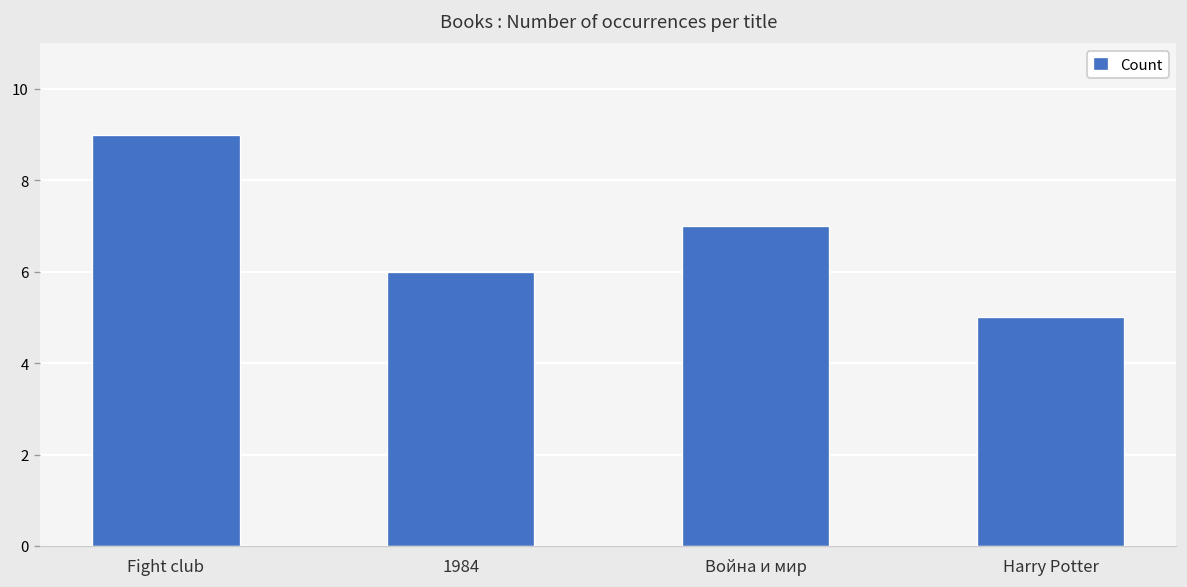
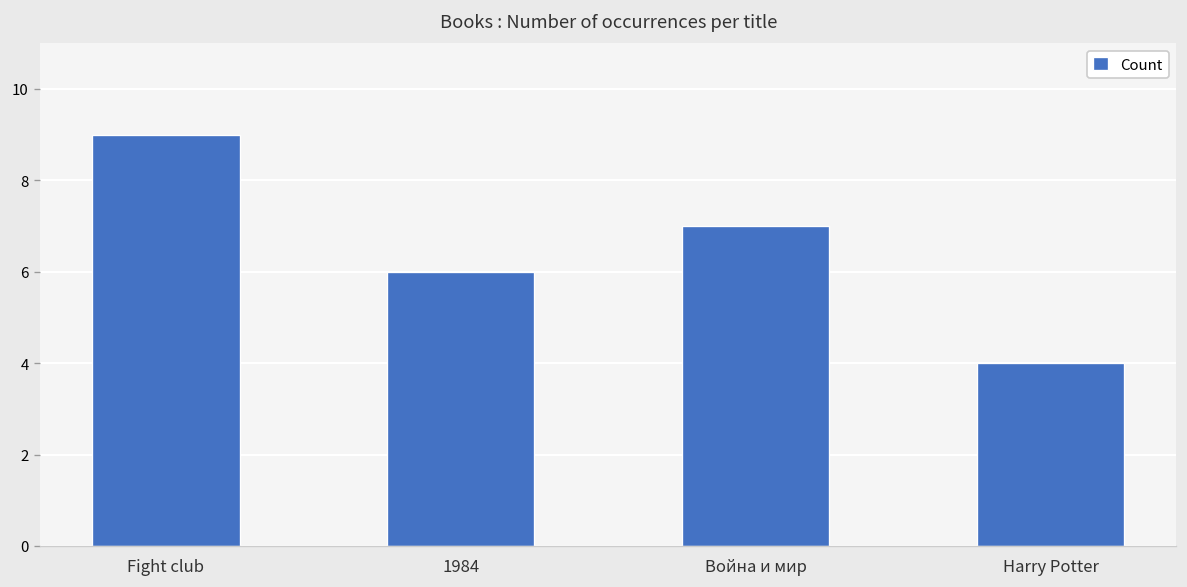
  {
    "Fight club": 9,
    "1984": 6,
    "Война и мир": 7,
-   "Harry Potter": 5
+   "Harry Potter": 4
  }
